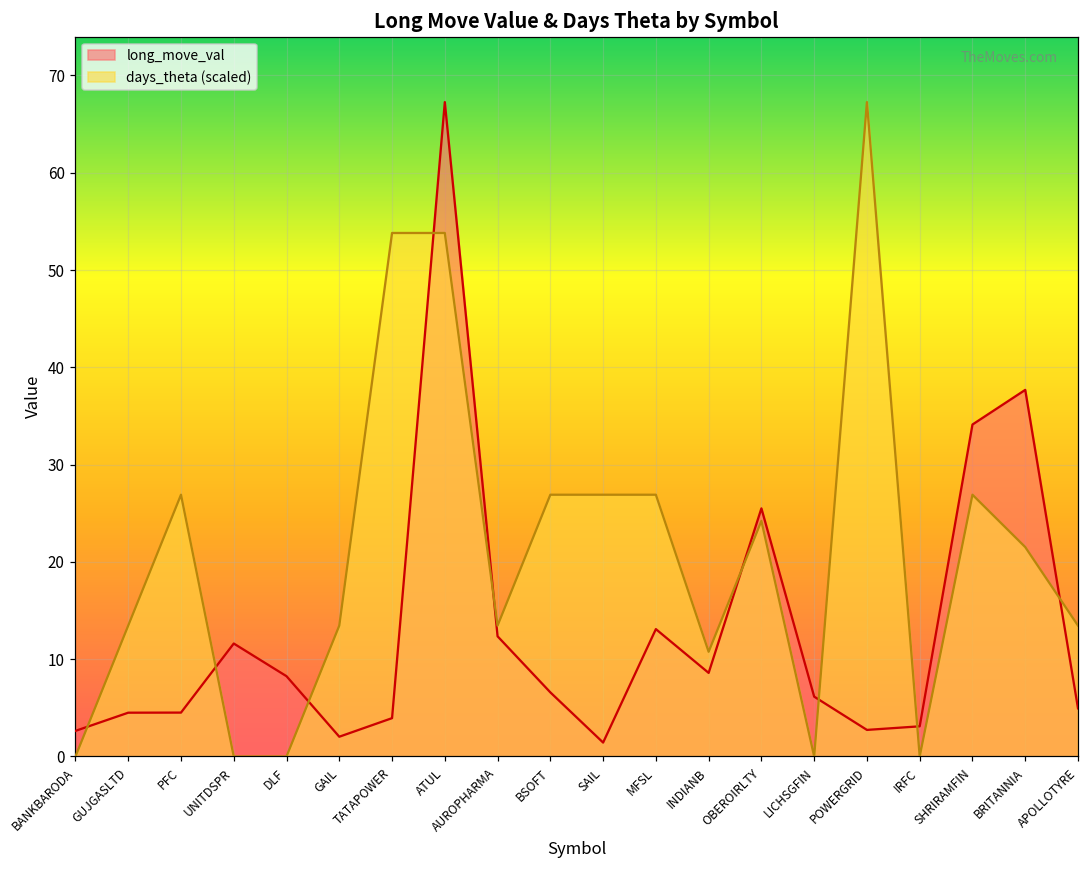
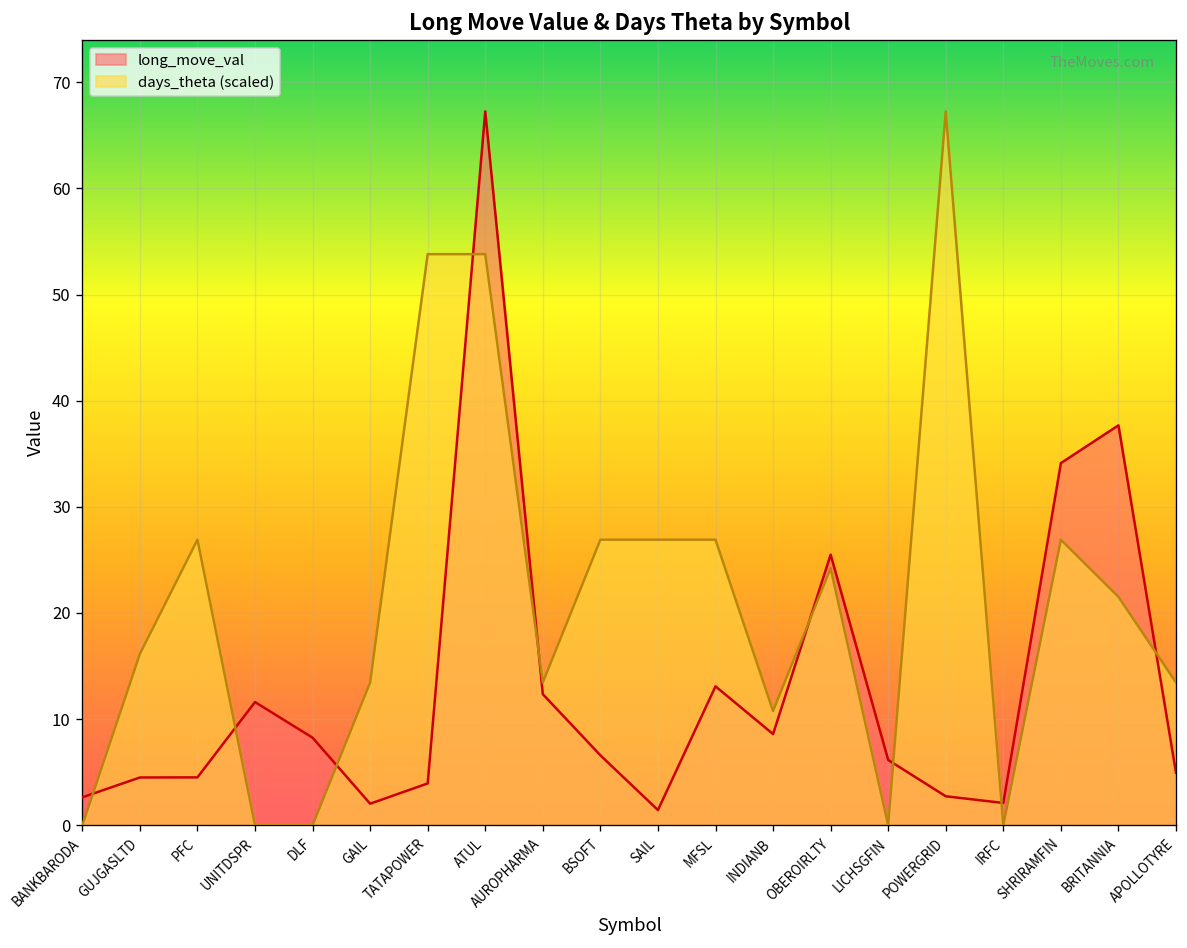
  {
    "long_move_val": {
      "BANKBARODA": 3,
      "GUJGASLTD": 5,
      "PFC": 5,
      "UNITDSPR": 12,
      "DLF": 8,
      "GAIL": 2,
      "TATAPOWER": 4,
      "ATUL": 67,
      "AUROPHARMA": 12,
      "BSOFT": 7,
      "SAIL": 1,
      "MFSL": 13,
      "INDIANB": 9,
      "OBEROIRLTY": 26,
      "LICHSGFIN": 6,
      "POWERGRID": 3,
-     "IRFC": 3,
+     "IRFC": 2,
      "SHRIRAMFIN": 34,
      "BRITANNIA": 38,
      "APOLLOTYRE": 5
    },
    "days_theta (scaled)": {
      "BANKBARODA": 0,
-     "GUJGASLTD": 13,
+     "GUJGASLTD": 16,
      "PFC": 27,
      "UNITDSPR": 0,
      "DLF": 0,
      "GAIL": 13,
      "TATAPOWER": 54,
      "ATUL": 54,
      "AUROPHARMA": 13,
      "BSOFT": 27,
      "SAIL": 27,
      "MFSL": 27,
      "INDIANB": 11,
      "OBEROIRLTY": 24,
      "LICHSGFIN": 0,
      "POWERGRID": 67,
      "IRFC": 0,
      "SHRIRAMFIN": 27,
      "BRITANNIA": 22,
      "APOLLOTYRE": 13
    }
  }
